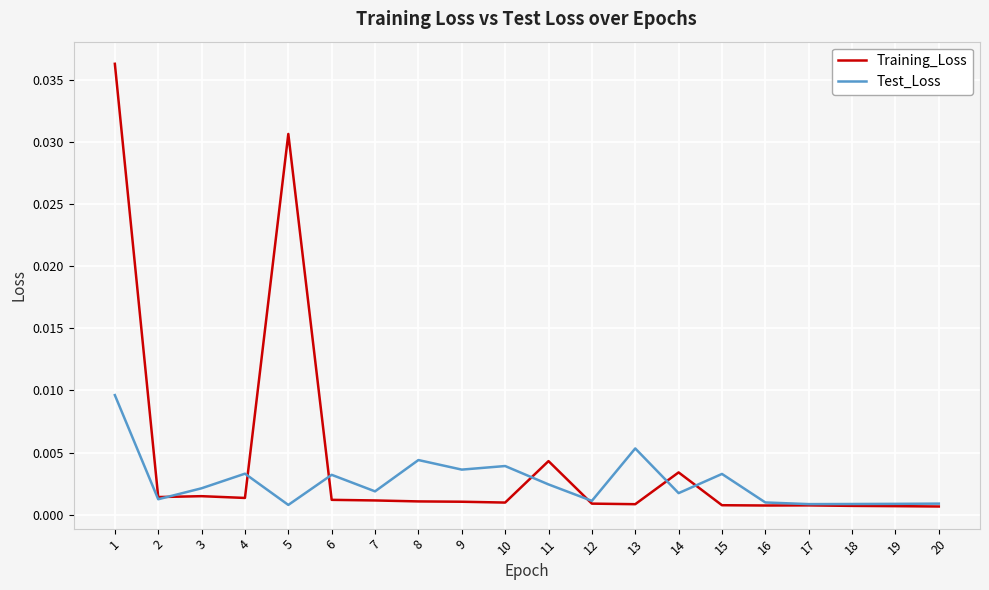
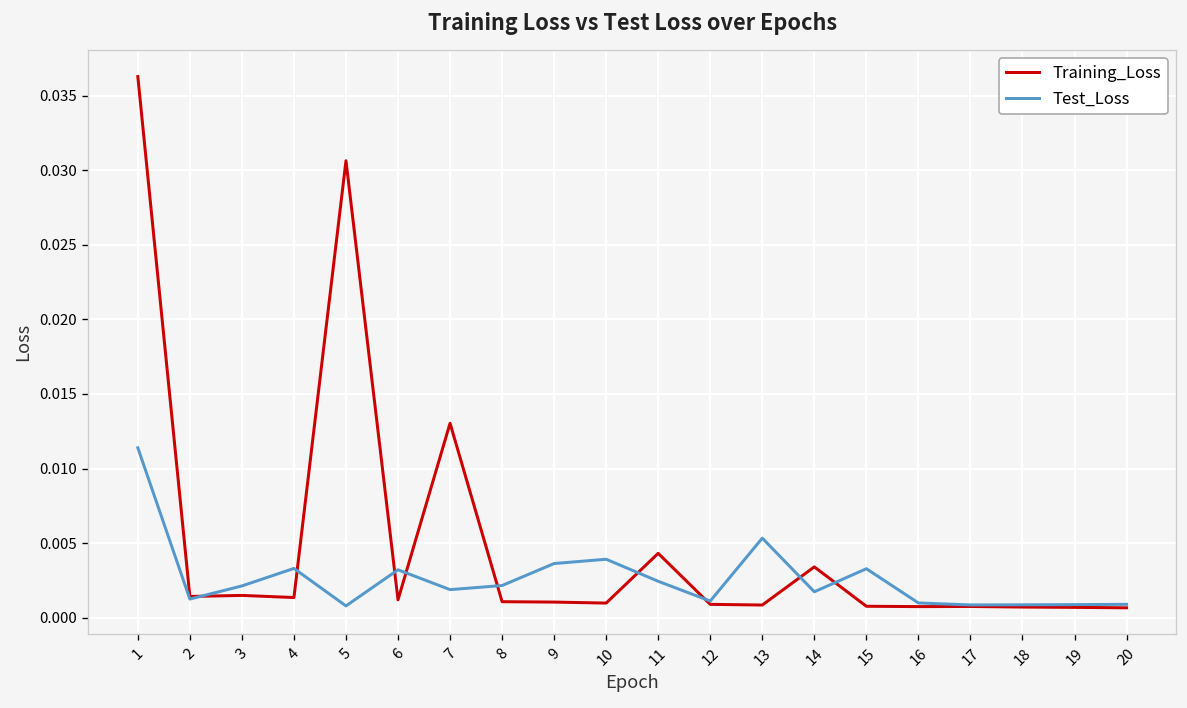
  {
    "Training_Loss": {
      "1": 0.0363,
      "3": 0.0015,
      "4": 0.0014,
      "5": 0.0306,
      "6": 0.0012,
-     "7": 0.0012,
+     "7": 0.0130,
      "8": 0.0011,
      "9": 0.0011,
      "10": 0.0010,
      "11": 0.0043,
      "12": 0.0009,
      "13": 0.0009,
      "14": 0.0034,
      "15": 0.0008,
      "16": 0.0008,
      "20": 0.0007
    },
    "Test_Loss": {
-     "1": 0.0096,
+     "1": 0.0114,
      "3": 0.0021,
      "4": 0.0033,
      "5": 0.0008,
      "6": 0.0032,
      "7": 0.0019,
-     "8": 0.0044,
+     "8": 0.0022,
      "9": 0.0036,
      "10": 0.0039,
      "11": 0.0024,
      "12": 0.0011,
      "13": 0.0053,
      "14": 0.0017,
      "15": 0.0033,
      "16": 0.0010,
      "20": 0.0009
    }
  }
